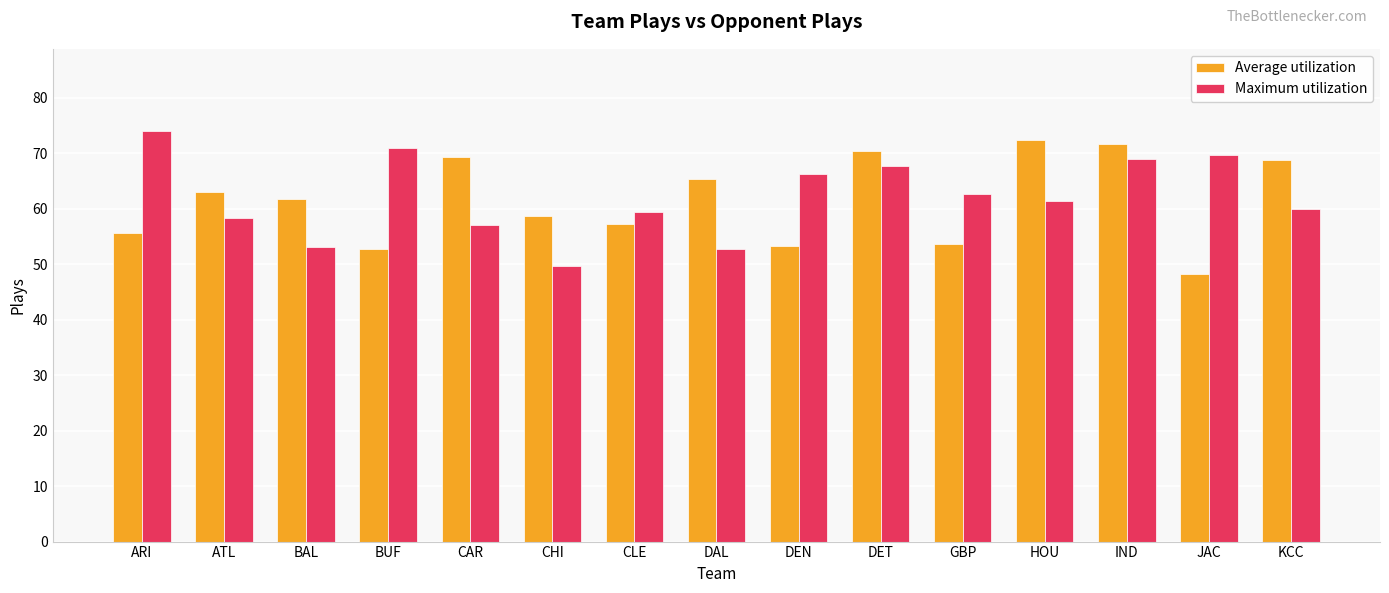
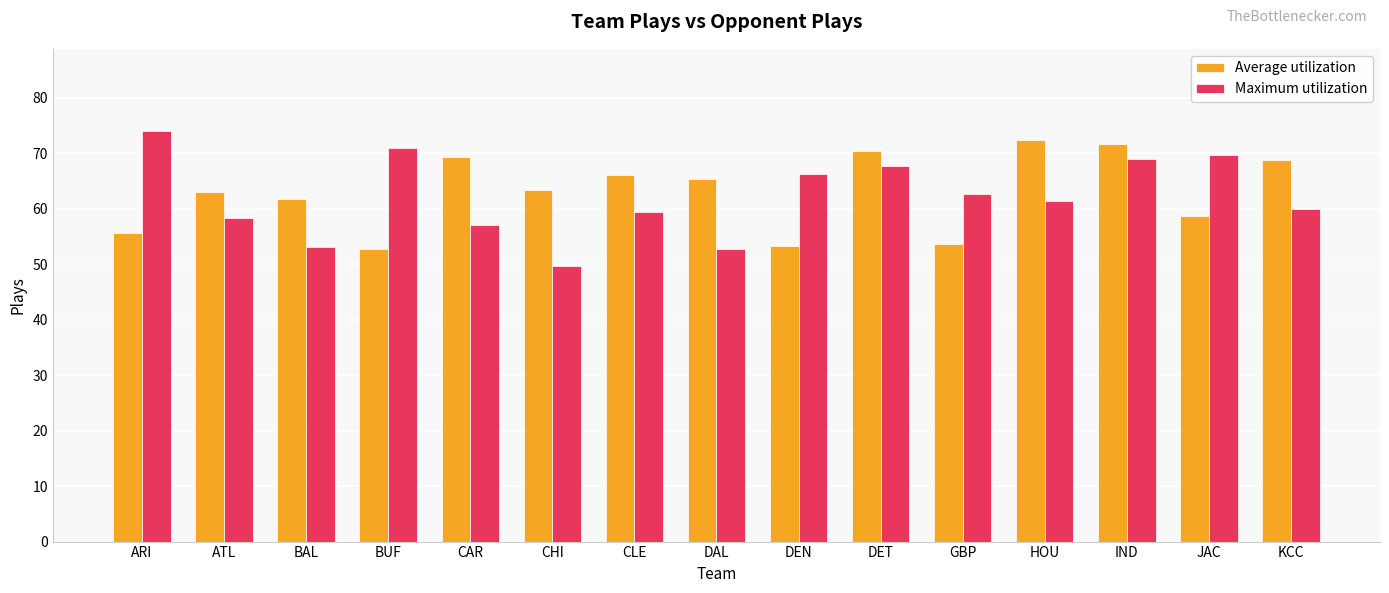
  {
    "Average utilization": {
      "ARI": 56,
      "ATL": 63,
      "BAL": 62,
      "BUF": 53,
      "CAR": 69,
-     "CHI": 59,
-     "CLE": 57,
+     "CHI": 63,
+     "CLE": 66,
      "DAL": 65,
      "DEN": 53,
      "DET": 70,
      "GBP": 54,
      "HOU": 72,
      "IND": 72,
-     "JAC": 48,
+     "JAC": 59,
      "KCC": 69
    },
    "Maximum utilization": {
      "ARI": 74,
      "ATL": 58,
      "BAL": 53,
      "BUF": 71,
      "CAR": 57,
      "CHI": 50,
      "CLE": 59,
      "DAL": 53,
      "DEN": 66,
      "DET": 68,
      "GBP": 63,
      "HOU": 61,
      "IND": 69,
      "JAC": 70,
      "KCC": 60
    }
  }
